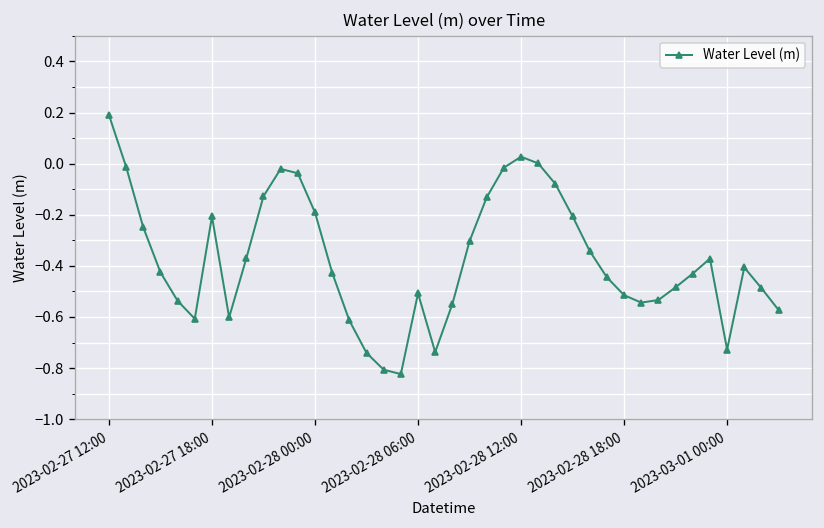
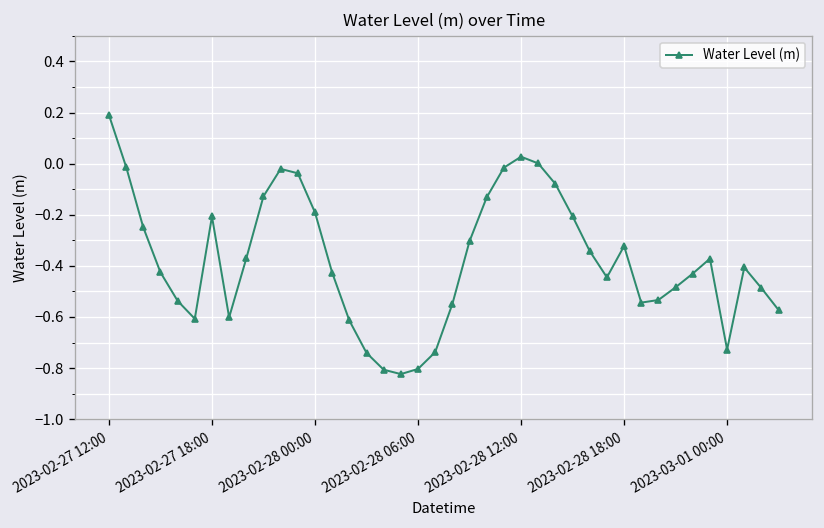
  {
    "2023-02-27 12:00": 0.19,
    "2023-02-27 18:00": -0.21,
    "2023-02-28 00:00": -0.19,
-   "2023-02-28 06:00": -0.51,
+   "2023-02-28 06:00": -0.80,
    "2023-02-28 12:00": 0.03,
-   "2023-02-28 18:00": -0.51,
+   "2023-02-28 18:00": -0.32,
    "2023-03-01 00:00": -0.73
  }
